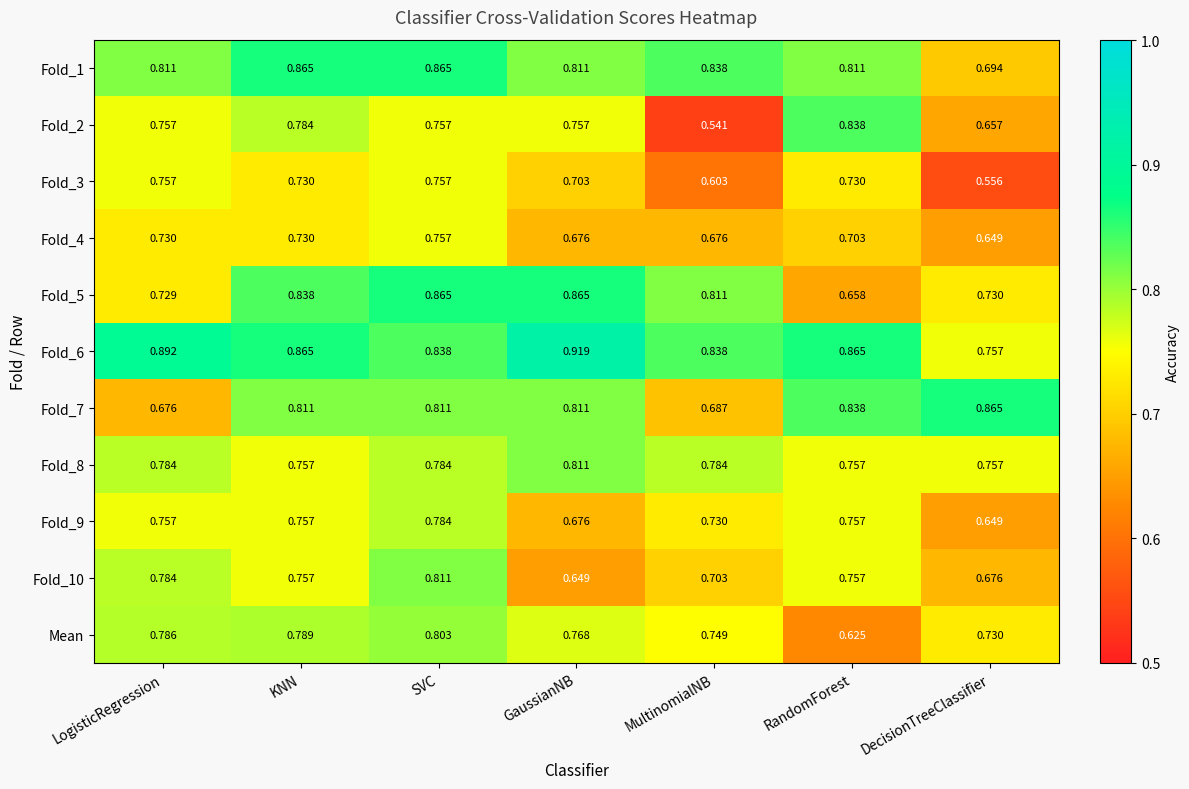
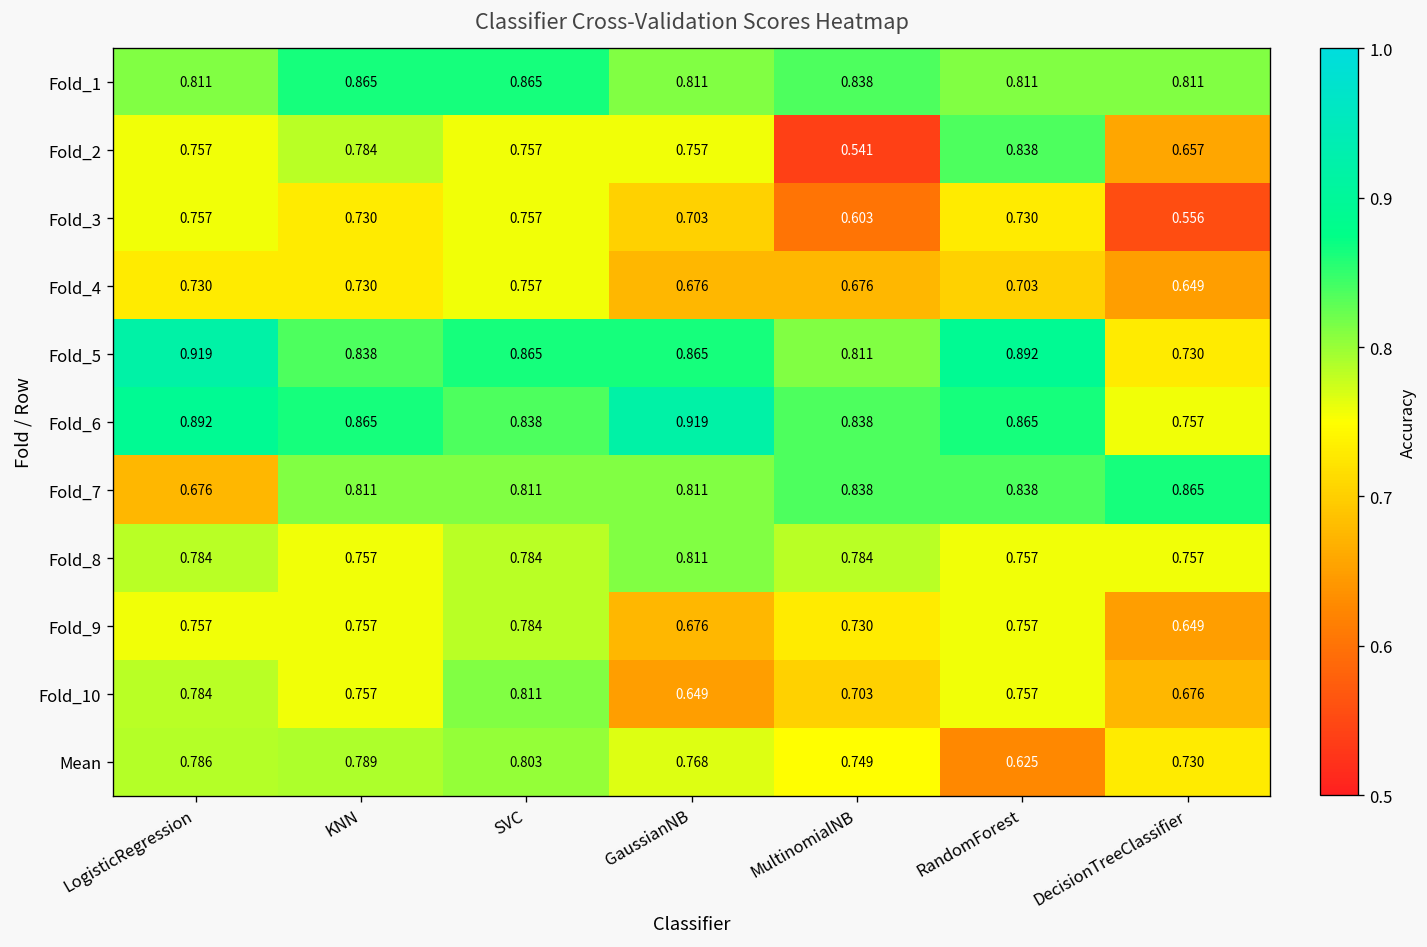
  {
    "Fold_1": {
      "LogisticRegression": 0.811,
      "KNN": 0.865,
      "SVC": 0.865,
      "GaussianNB": 0.811,
      "MultinomialNB": 0.838,
      "RandomForest": 0.811,
-     "DecisionTreeClassifier": 0.694
+     "DecisionTreeClassifier": 0.811
    },
    "Fold_2": {
      "LogisticRegression": 0.757,
      "KNN": 0.784,
      "SVC": 0.757,
      "GaussianNB": 0.757,
      "MultinomialNB": 0.541,
      "RandomForest": 0.838,
      "DecisionTreeClassifier": 0.657
    },
    "Fold_3": {
      "LogisticRegression": 0.757,
      "KNN": 0.730,
      "SVC": 0.757,
      "GaussianNB": 0.703,
      "MultinomialNB": 0.603,
      "RandomForest": 0.730,
      "DecisionTreeClassifier": 0.556
    },
    "Fold_4": {
      "LogisticRegression": 0.730,
      "KNN": 0.730,
      "SVC": 0.757,
      "GaussianNB": 0.676,
      "MultinomialNB": 0.676,
      "RandomForest": 0.703,
      "DecisionTreeClassifier": 0.649
    },
    "Fold_5": {
-     "LogisticRegression": 0.729,
+     "LogisticRegression": 0.919,
      "KNN": 0.838,
      "SVC": 0.865,
      "GaussianNB": 0.865,
      "MultinomialNB": 0.811,
-     "RandomForest": 0.658,
+     "RandomForest": 0.892,
      "DecisionTreeClassifier": 0.730
    },
    "Fold_6": {
      "LogisticRegression": 0.892,
      "KNN": 0.865,
      "SVC": 0.838,
      "GaussianNB": 0.919,
      "MultinomialNB": 0.838,
      "RandomForest": 0.865,
      "DecisionTreeClassifier": 0.757
    },
    "Fold_7": {
      "LogisticRegression": 0.676,
      "KNN": 0.811,
      "SVC": 0.811,
      "GaussianNB": 0.811,
-     "MultinomialNB": 0.687,
+     "MultinomialNB": 0.838,
      "RandomForest": 0.838,
      "DecisionTreeClassifier": 0.865
    },
    "Fold_8": {
      "LogisticRegression": 0.784,
      "KNN": 0.757,
      "SVC": 0.784,
      "GaussianNB": 0.811,
      "MultinomialNB": 0.784,
      "RandomForest": 0.757,
      "DecisionTreeClassifier": 0.757
    },
    "Fold_9": {
      "LogisticRegression": 0.757,
      "KNN": 0.757,
      "SVC": 0.784,
      "GaussianNB": 0.676,
      "MultinomialNB": 0.730,
      "RandomForest": 0.757,
      "DecisionTreeClassifier": 0.649
    },
    "Fold_10": {
      "LogisticRegression": 0.784,
      "KNN": 0.757,
      "SVC": 0.811,
      "GaussianNB": 0.649,
      "MultinomialNB": 0.703,
      "RandomForest": 0.757,
      "DecisionTreeClassifier": 0.676
    },
    "Mean": {
      "LogisticRegression": 0.786,
      "KNN": 0.789,
      "SVC": 0.803,
      "GaussianNB": 0.768,
      "MultinomialNB": 0.749,
      "RandomForest": 0.625,
      "DecisionTreeClassifier": 0.730
    }
  }
